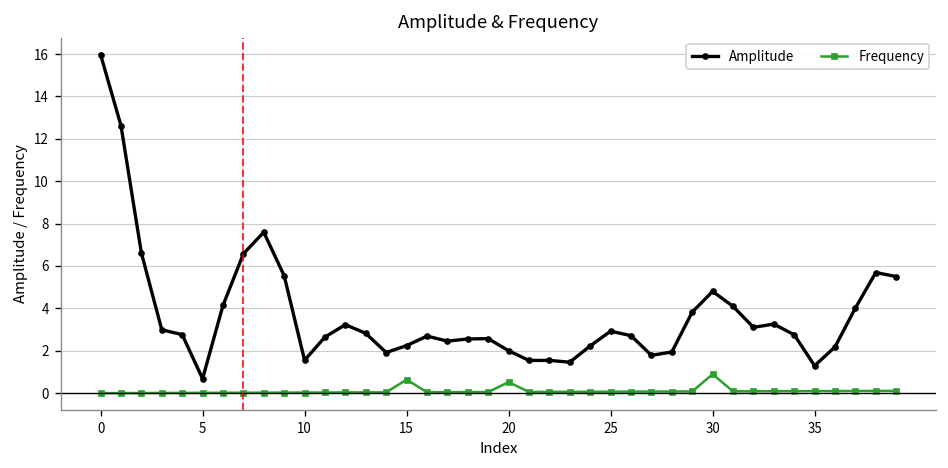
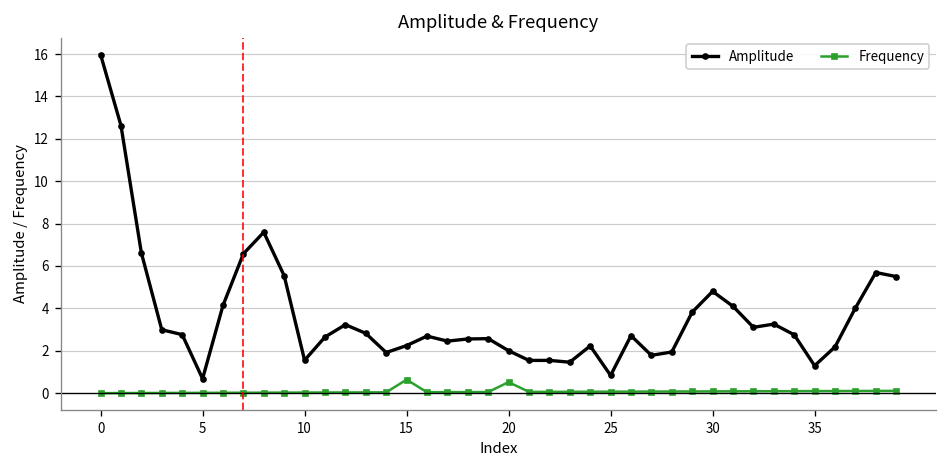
  {
    "Amplitude": {
      "0": 16.0,
      "5": 0.7,
      "10": 1.6,
      "15": 2.2,
      "20": 2.0,
-     "25": 2.9,
+     "25": 0.8,
      "30": 4.8,
      "35": 1.3
    },
    "Frequency": {
      "0": 0.0,
      "5": 0.0,
      "10": 0.0,
      "15": 0.6,
      "20": 0.5,
      "25": 0.1,
-     "30": 0.9,
+     "30": 0.1,
      "35": 0.1
    }
  }
